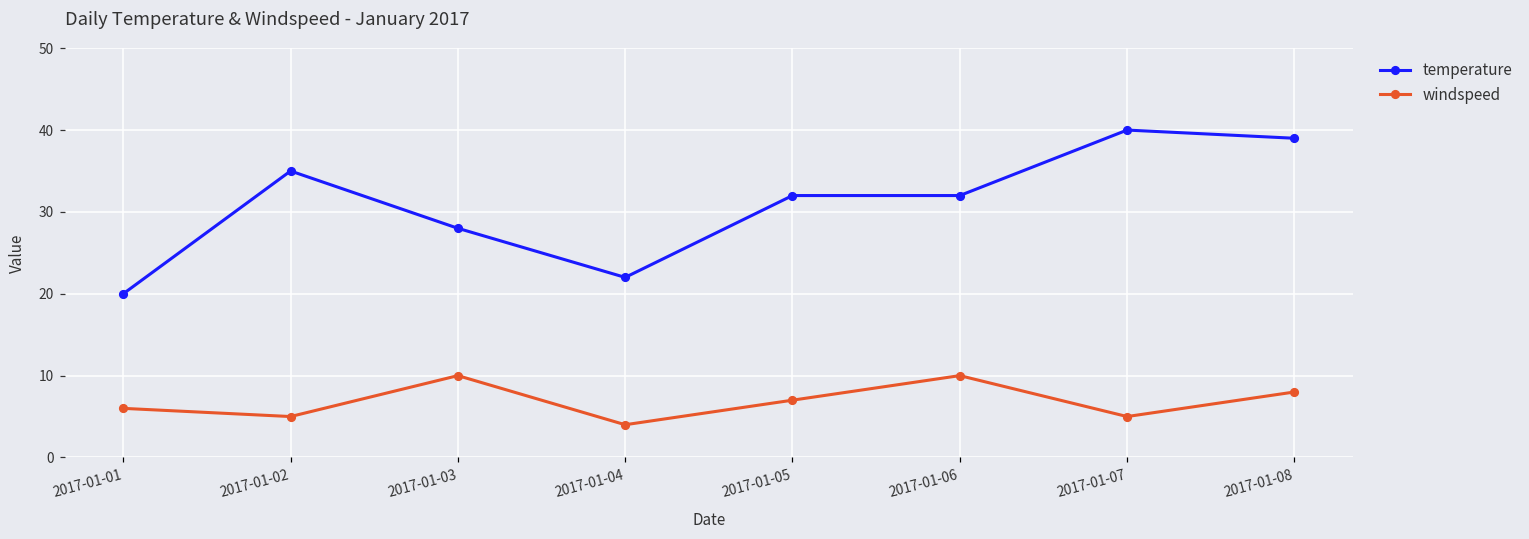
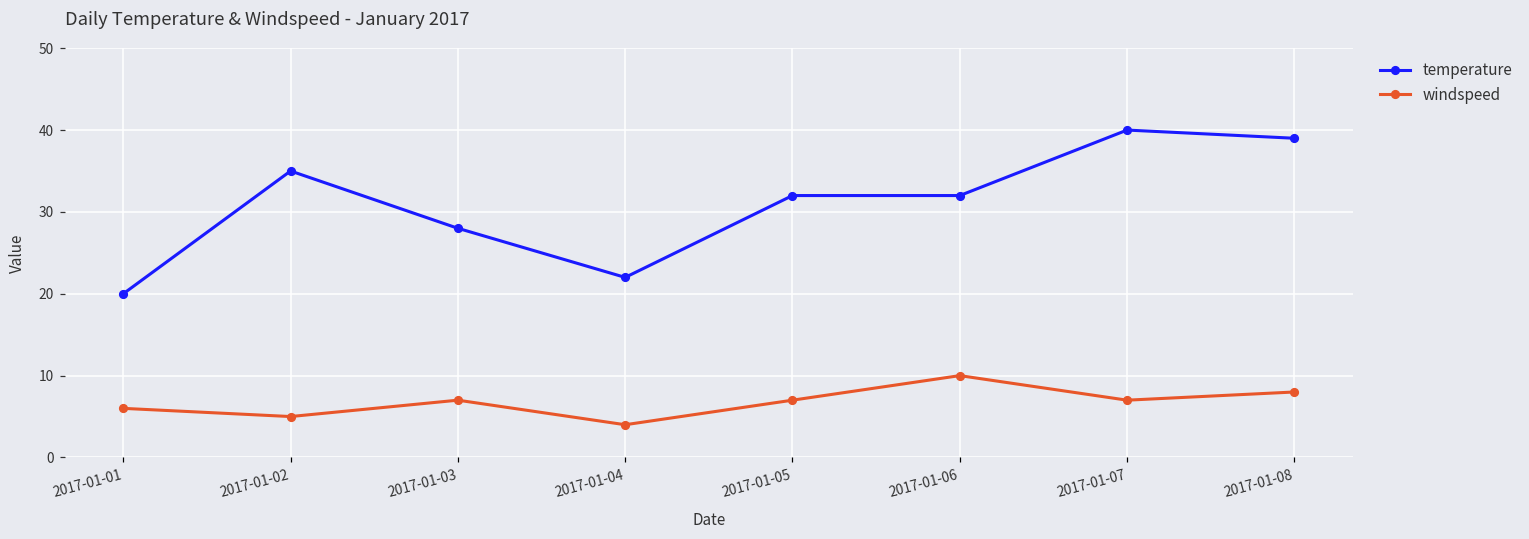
  {
    "temperature": {
      "2017-01-01": 20,
      "2017-01-02": 35,
      "2017-01-03": 28,
      "2017-01-04": 22,
      "2017-01-05": 32,
      "2017-01-06": 32,
      "2017-01-07": 40,
      "2017-01-08": 39
    },
    "windspeed": {
      "2017-01-01": 6,
      "2017-01-02": 5,
-     "2017-01-03": 10,
+     "2017-01-03": 7,
      "2017-01-04": 4,
      "2017-01-05": 7,
      "2017-01-06": 10,
-     "2017-01-07": 5,
+     "2017-01-07": 7,
      "2017-01-08": 8
    }
  }
